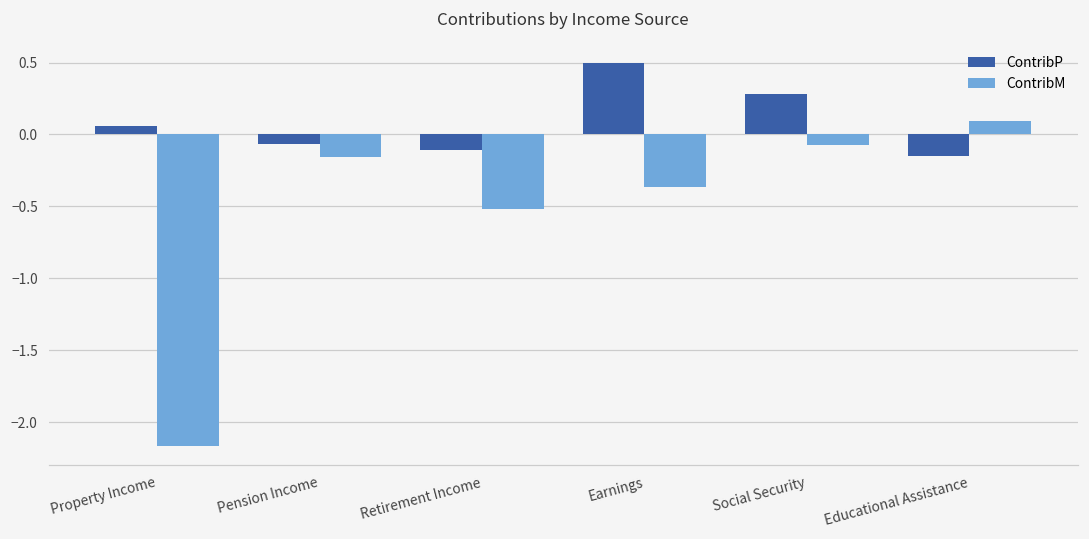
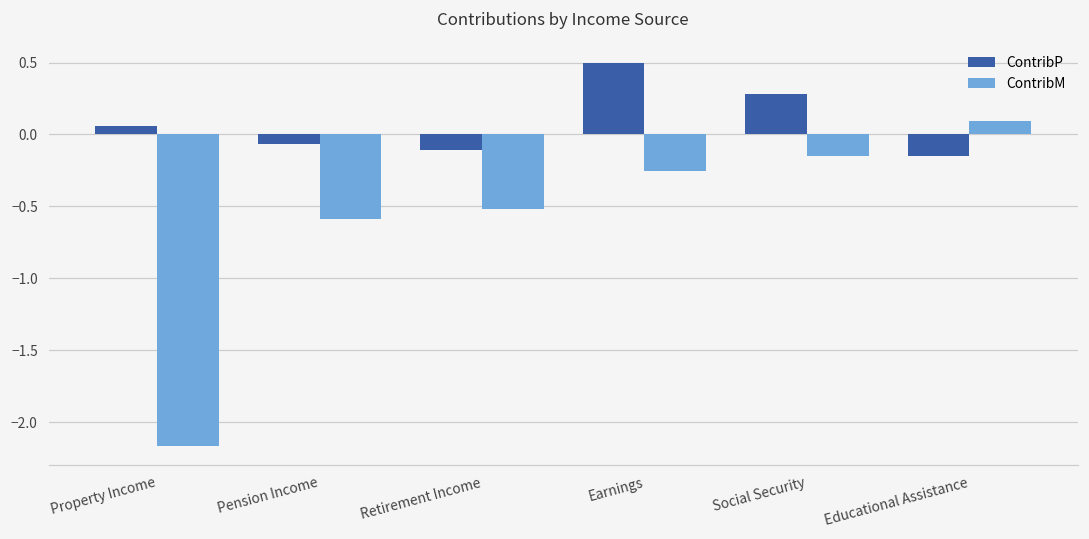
  {
    "ContribP": {
      "Property Income": 0.06,
      "Pension Income": -0.07,
      "Retirement Income": -0.11,
      "Earnings": 0.50,
      "Social Security": 0.28,
      "Educational Assistance": -0.15
    },
    "ContribM": {
      "Property Income": -2.17,
-     "Pension Income": -0.16,
+     "Pension Income": -0.58,
      "Retirement Income": -0.52,
-     "Earnings": -0.37,
-     "Social Security": -0.07,
+     "Earnings": -0.26,
+     "Social Security": -0.15,
      "Educational Assistance": 0.09
    }
  }
